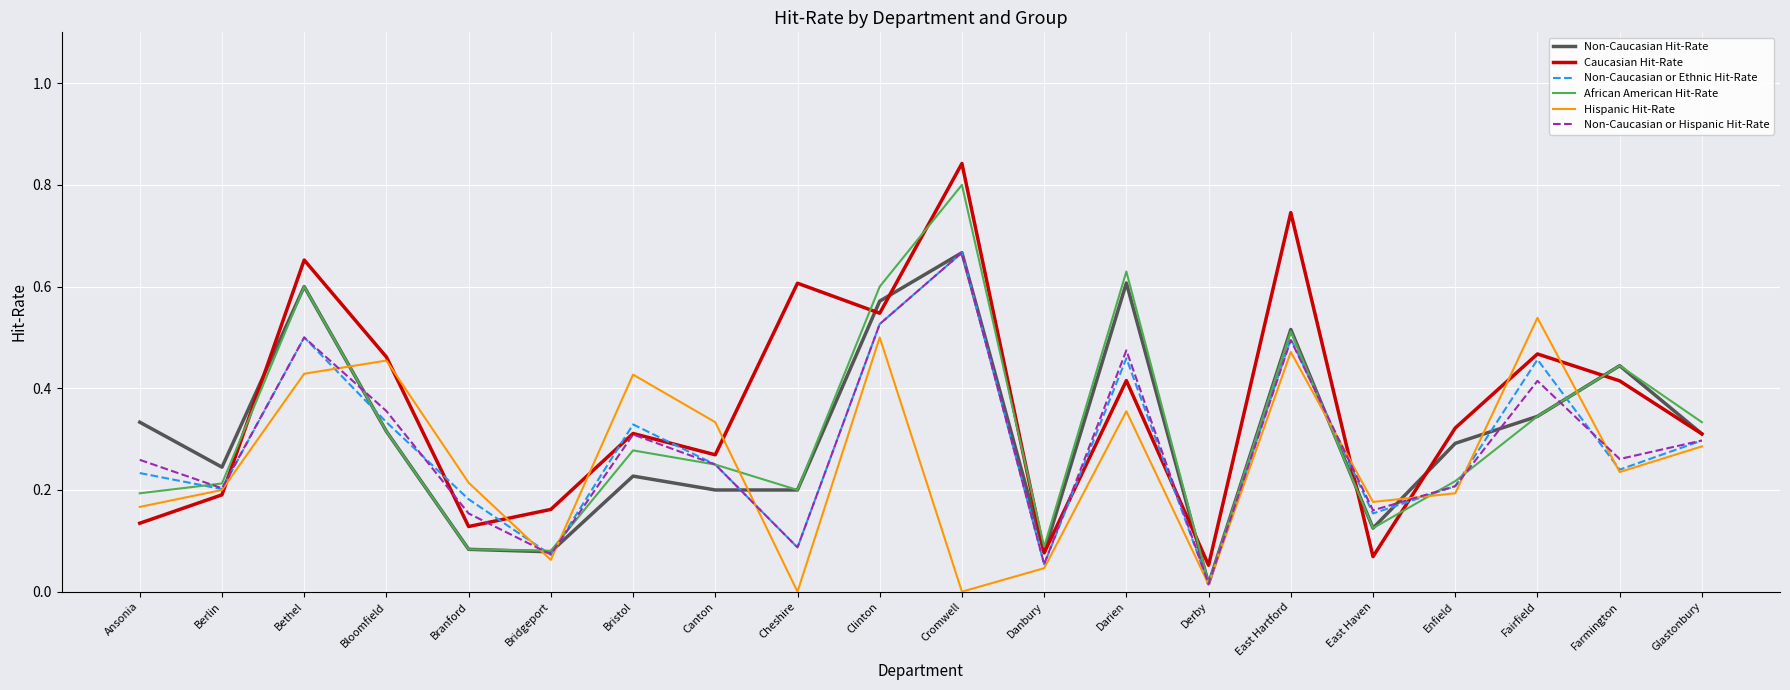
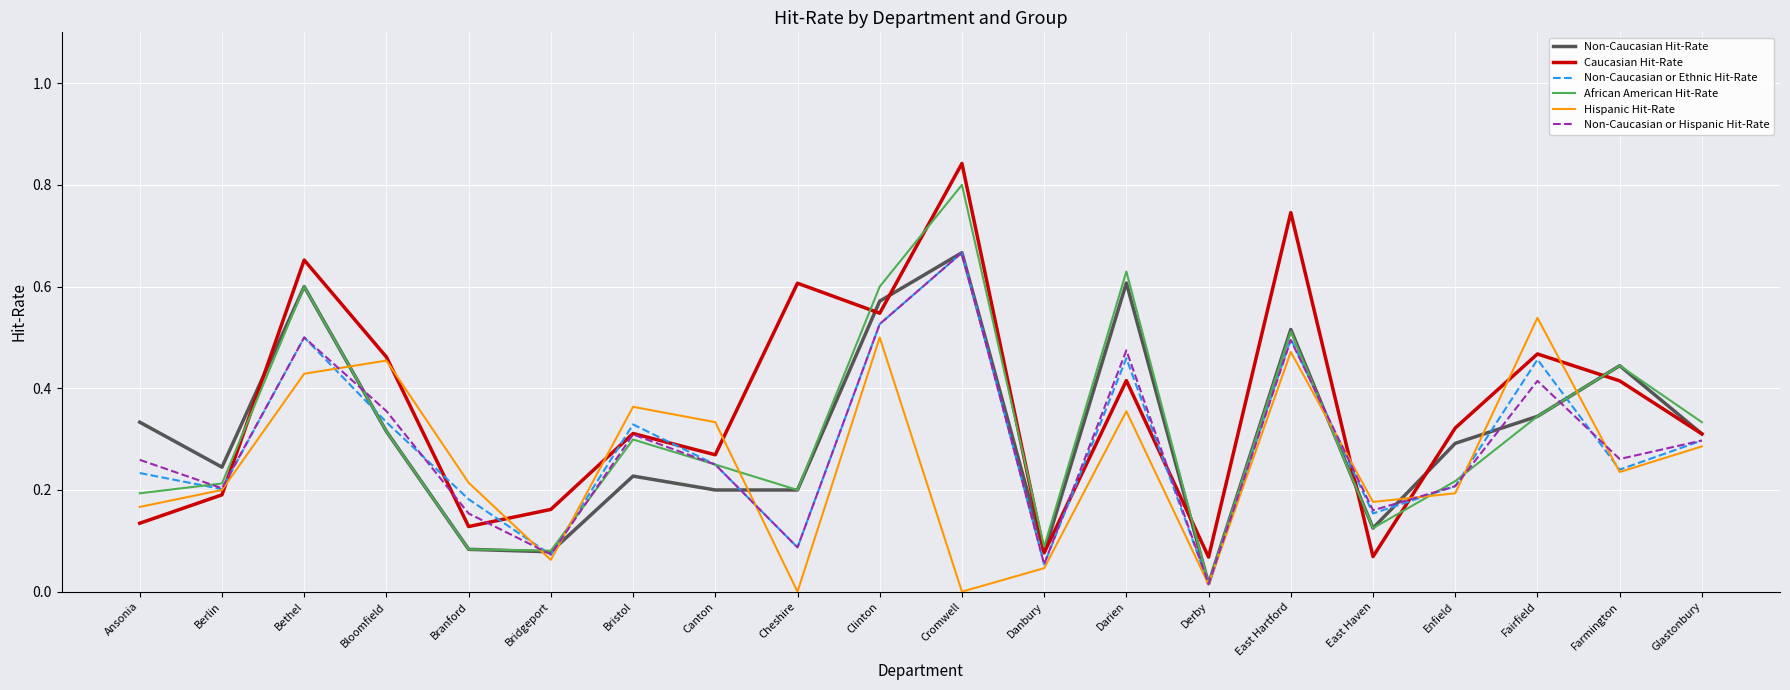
  {
    "Non-Caucasian Hit-Rate": {
      "Ansonia": 0.33,
      "Berlin": 0.24,
      "Bristol": 0.23,
      "Canton": 0.20,
      "Clinton": 0.57,
      "Darien": 0.61,
      "Enfield": 0.29
    },
    "Caucasian Hit-Rate": {
      "Ansonia": 0.13,
      "Berlin": 0.19,
      "Bethel": 0.65,
      "Bloomfield": 0.46,
      "Branford": 0.13,
      "Bridgeport": 0.16,
      "Canton": 0.27,
      "Cheshire": 0.61,
      "Clinton": 0.55,
      "Cromwell": 0.84,
      "Darien": 0.42,
-     "Derby": 0.05,
+     "Derby": 0.07,
      "East Hartford": 0.75,
      "East Haven": 0.07,
      "Enfield": 0.32,
      "Fairfield": 0.47,
      "Farmington": 0.41
    },
    "Non-Caucasian or Ethnic Hit-Rate": {
      "Ansonia": 0.23,
      "Bloomfield": 0.33,
      "Branford": 0.18,
      "Bristol": 0.33,
      "Darien": 0.46,
      "East Haven": 0.15,
      "Fairfield": 0.46
    },
    "African American Hit-Rate": {
      "Ansonia": 0.19,
      "Berlin": 0.21,
-     "Bristol": 0.28,
+     "Bristol": 0.30,
      "Clinton": 0.60,
      "Cromwell": 0.80,
      "Danbury": 0.09,
      "Darien": 0.63,
      "Enfield": 0.22,
      "Glastonbury": 0.33
    },
    "Hispanic Hit-Rate": {
      "Ansonia": 0.17,
      "Bethel": 0.43,
      "Bloomfield": 0.45,
      "Branford": 0.21,
      "Bridgeport": 0.06,
-     "Bristol": 0.43,
+     "Bristol": 0.36,
      "Canton": 0.33,
      "Cheshire": 0.00,
      "Clinton": 0.50,
      "Cromwell": 0.00,
      "Danbury": 0.05,
      "Darien": 0.35,
      "East Hartford": 0.47,
      "East Haven": 0.18,
      "Enfield": 0.19,
      "Fairfield": 0.54,
      "Glastonbury": 0.29
    },
    "Non-Caucasian or Hispanic Hit-Rate": {
      "Ansonia": 0.26,
      "Bloomfield": 0.36,
      "Branford": 0.15,
      "Darien": 0.47,
      "East Haven": 0.16,
      "Fairfield": 0.41,
      "Farmington": 0.26
    }
  }
